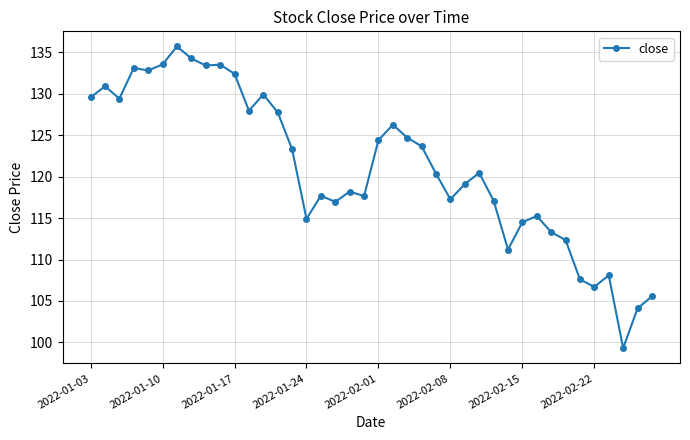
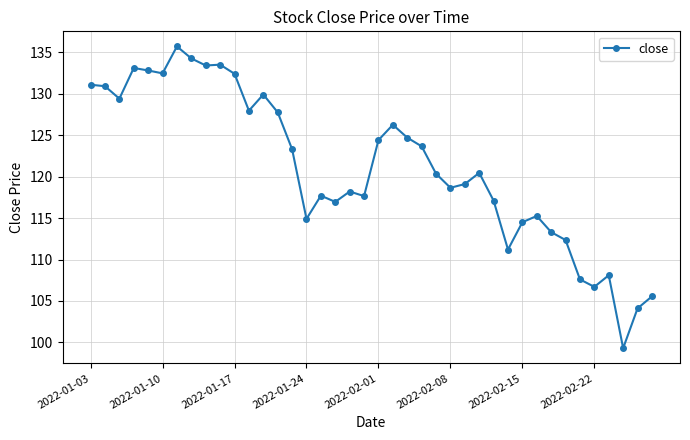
  {
-   "2022-01-03": 130,
-   "2022-01-10": 134,
+   "2022-01-03": 131,
+   "2022-01-10": 132,
    "2022-01-17": 132,
    "2022-01-24": 115,
    "2022-02-01": 124,
-   "2022-02-08": 117,
+   "2022-02-08": 119,
    "2022-02-15": 115,
    "2022-02-22": 107
  }
